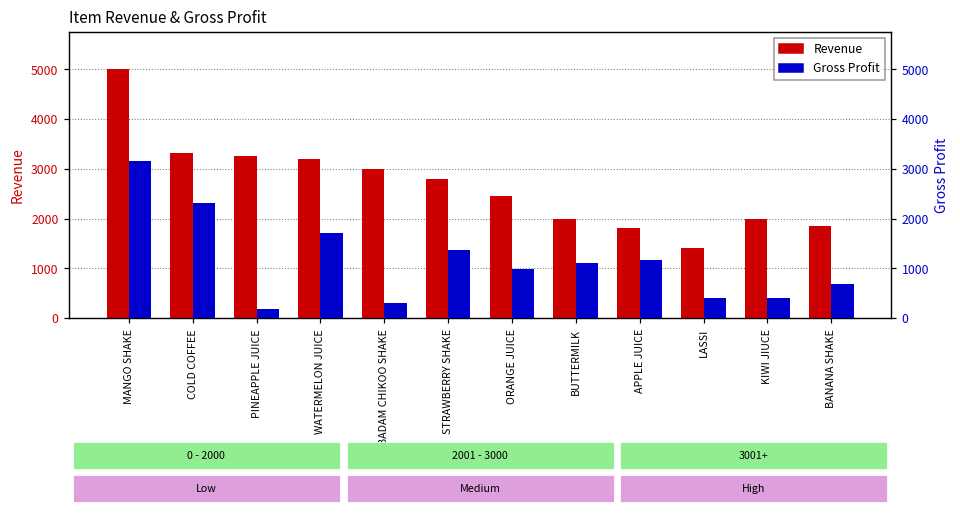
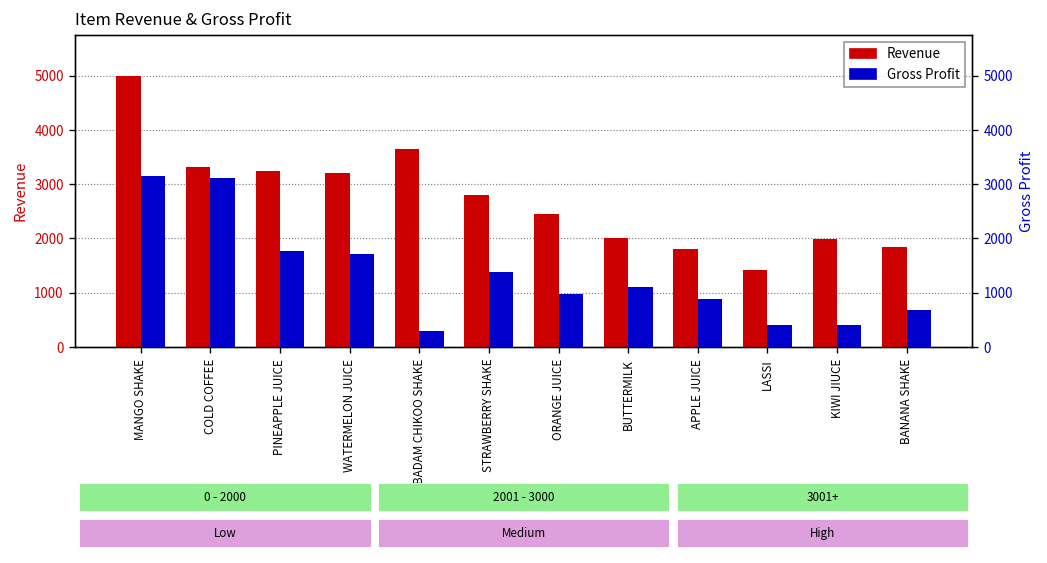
  {
    "Revenue": {
      "MANGO SHAKE": 5000,
      "COLD COFFEE": 3300,
      "PINEAPPLE JUICE": 3300,
      "WATERMELON JUICE": 3200,
-     "BADAM CHIKOO SHAKE": 3000,
+     "BADAM CHIKOO SHAKE": 3700,
      "STRAWBERRY SHAKE": 2800,
      "ORANGE JUICE": 2500,
      "BUTTERMILK": 2000,
      "APPLE JUICE": 1800,
      "LASSI": 1400,
      "KIWI JIUCE": 2000,
      "BANANA SHAKE": 1800
    },
    "Gross Profit": {
      "MANGO SHAKE": 3200,
-     "COLD COFFEE": 2300,
-     "PINEAPPLE JUICE": 200,
+     "COLD COFFEE": 3100,
+     "PINEAPPLE JUICE": 1800,
      "WATERMELON JUICE": 1700,
      "BADAM CHIKOO SHAKE": 300,
      "STRAWBERRY SHAKE": 1400,
      "ORANGE JUICE": 1000,
      "BUTTERMILK": 1100,
-     "APPLE JUICE": 1200,
+     "APPLE JUICE": 900,
      "LASSI": 400,
      "KIWI JIUCE": 400,
      "BANANA SHAKE": 700
    }
  }
